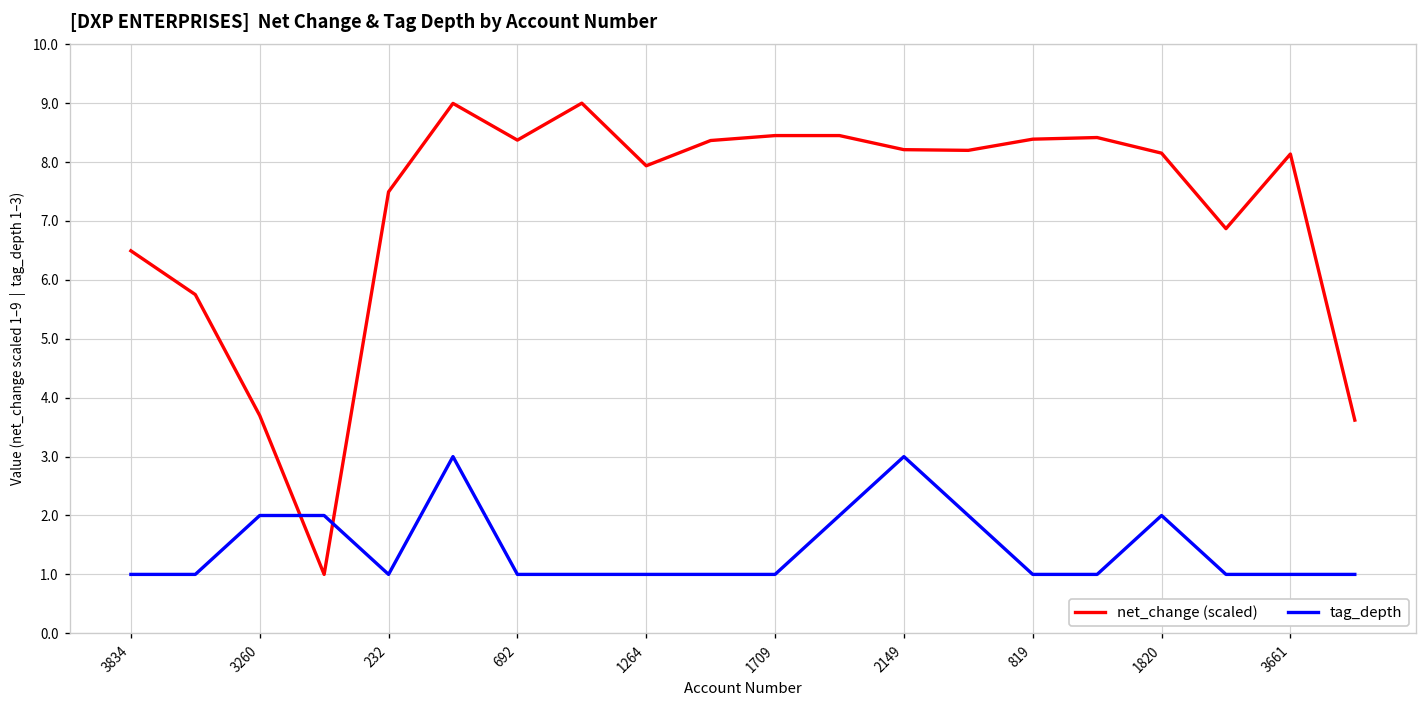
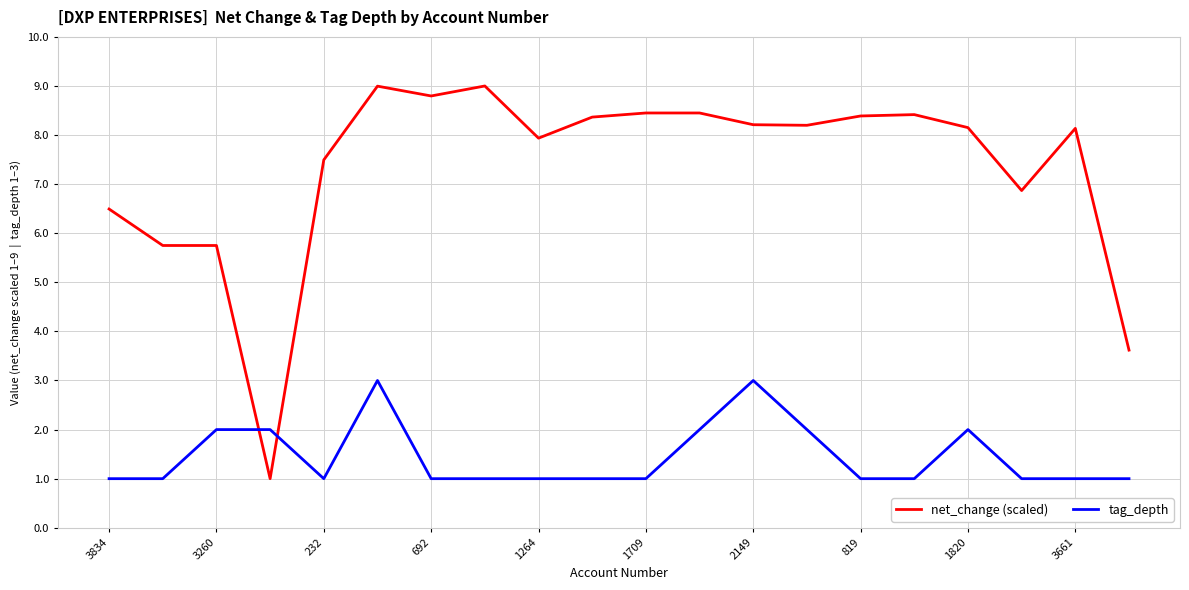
  {
    "net_change (scaled)": {
      "3834": 6.5,
-     "3260": 3.7,
+     "3260": 5.8,
      "232": 7.5,
-     "692": 8.4,
+     "692": 8.8,
      "1264": 7.9,
      "1709": 8.4,
      "2149": 8.2,
      "819": 8.4,
      "1820": 8.2,
      "3661": 8.1
    },
    "tag_depth": {
      "3834": 1.0,
      "3260": 2.0,
      "232": 1.0,
      "692": 1.0,
      "1264": 1.0,
      "1709": 1.0,
      "2149": 3.0,
      "819": 1.0,
      "1820": 2.0,
      "3661": 1.0
    }
  }
